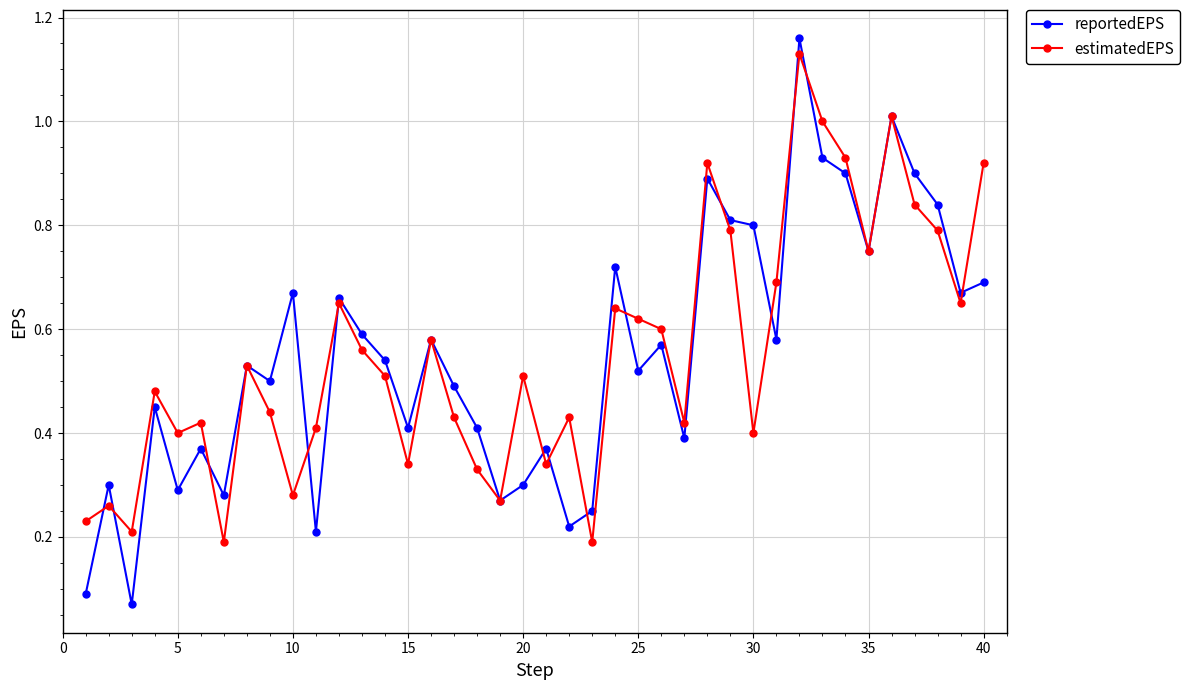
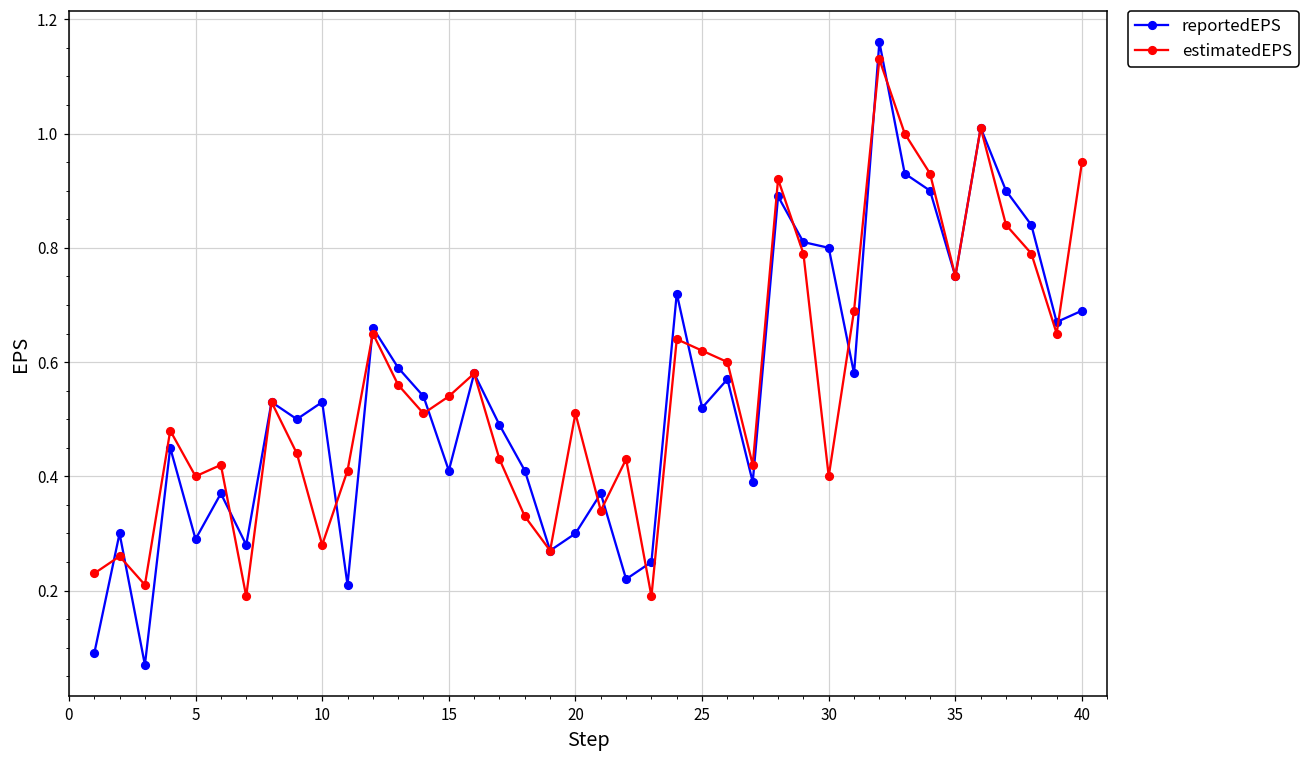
  {
    "reportedEPS": {
      "5": 0.29,
-     "10": 0.67,
+     "10": 0.53,
      "15": 0.41,
      "20": 0.30,
      "25": 0.52,
      "30": 0.80,
      "40": 0.69
    },
    "estimatedEPS": {
      "5": 0.40,
      "10": 0.28,
-     "15": 0.34,
+     "15": 0.54,
      "20": 0.51,
      "25": 0.62,
      "30": 0.40,
-     "40": 0.92
+     "40": 0.95
    }
  }
